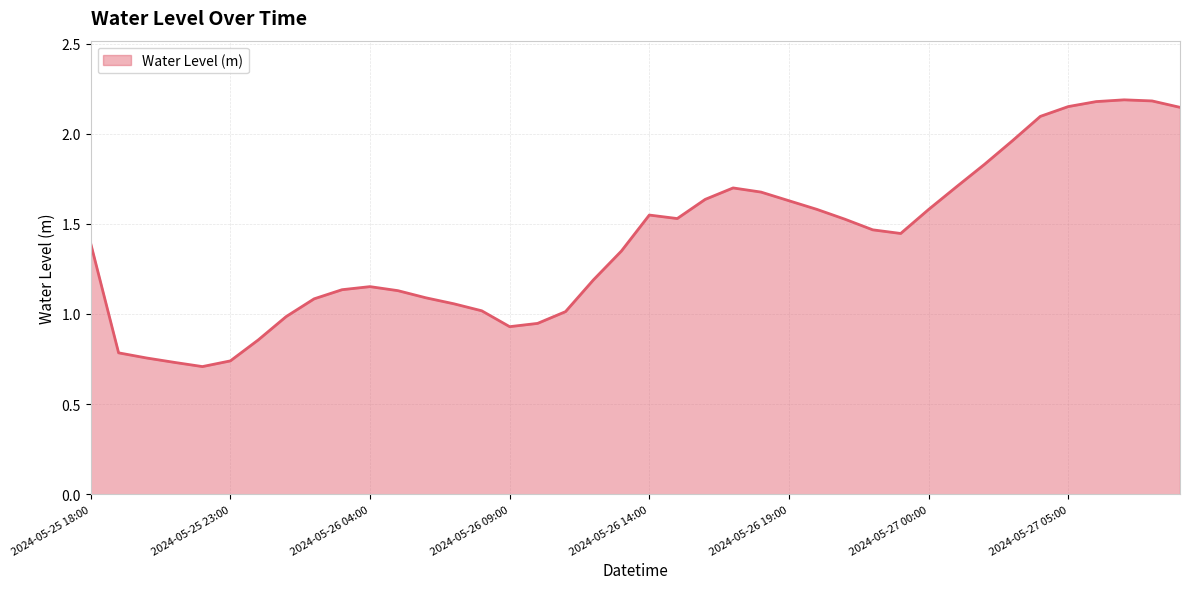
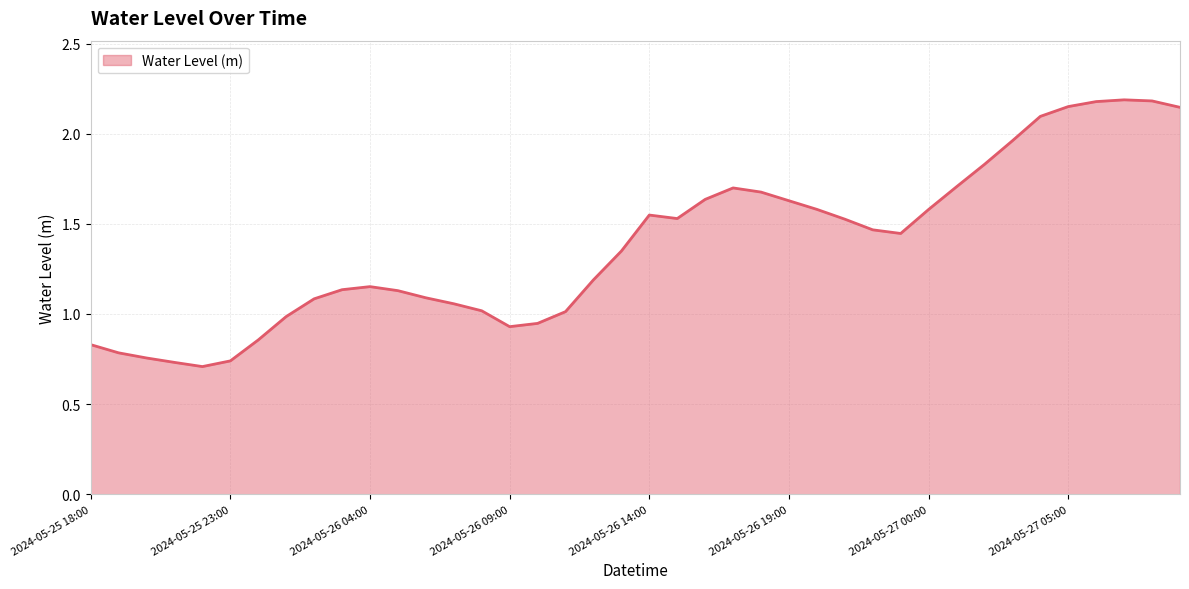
  {
-   "2024-05-25 18:00": 1.39,
+   "2024-05-25 18:00": 0.83,
    "2024-05-25 23:00": 0.74,
    "2024-05-26 04:00": 1.15,
    "2024-05-26 09:00": 0.93,
    "2024-05-26 14:00": 1.55,
    "2024-05-26 19:00": 1.63,
    "2024-05-27 00:00": 1.58,
    "2024-05-27 05:00": 2.15
  }
